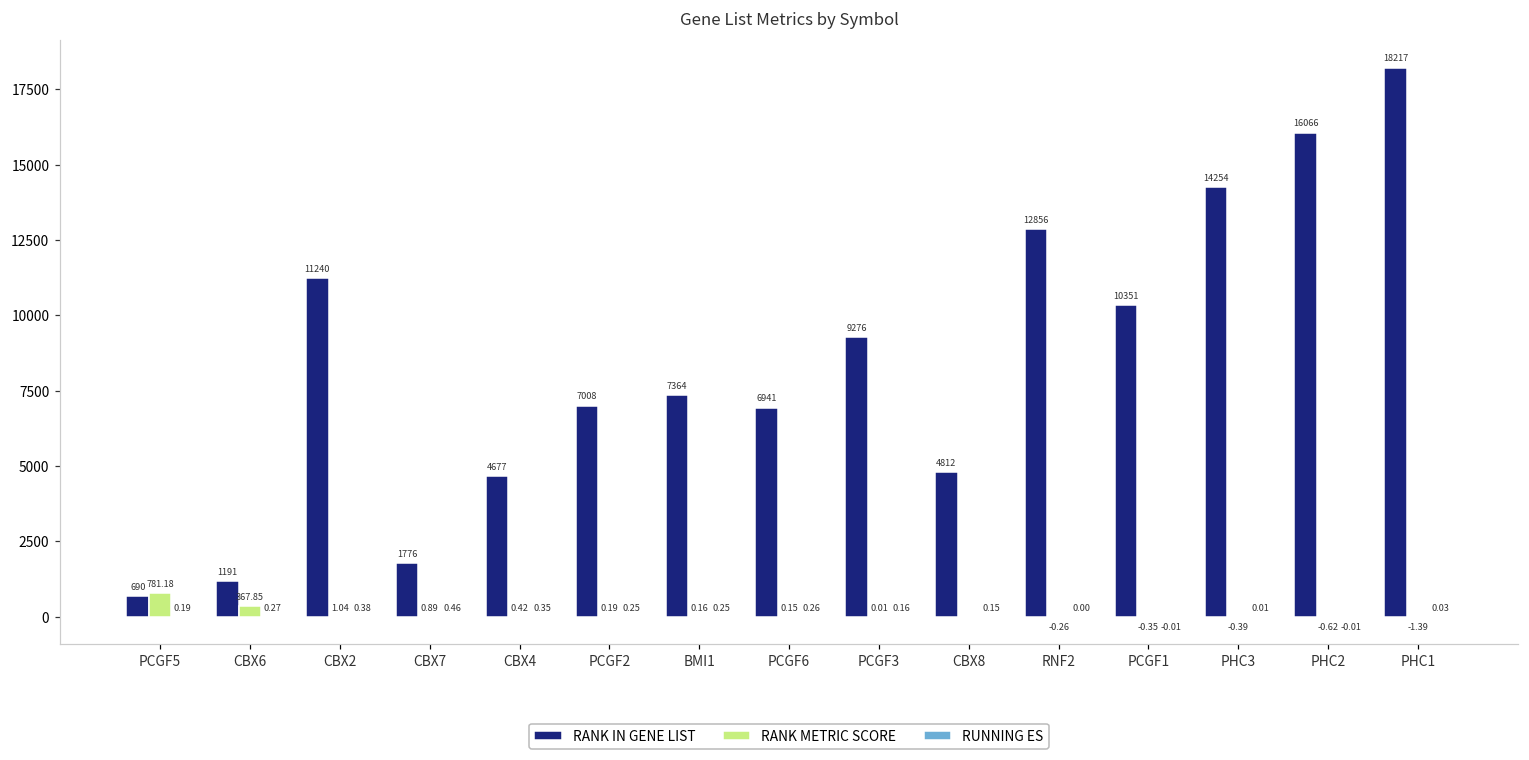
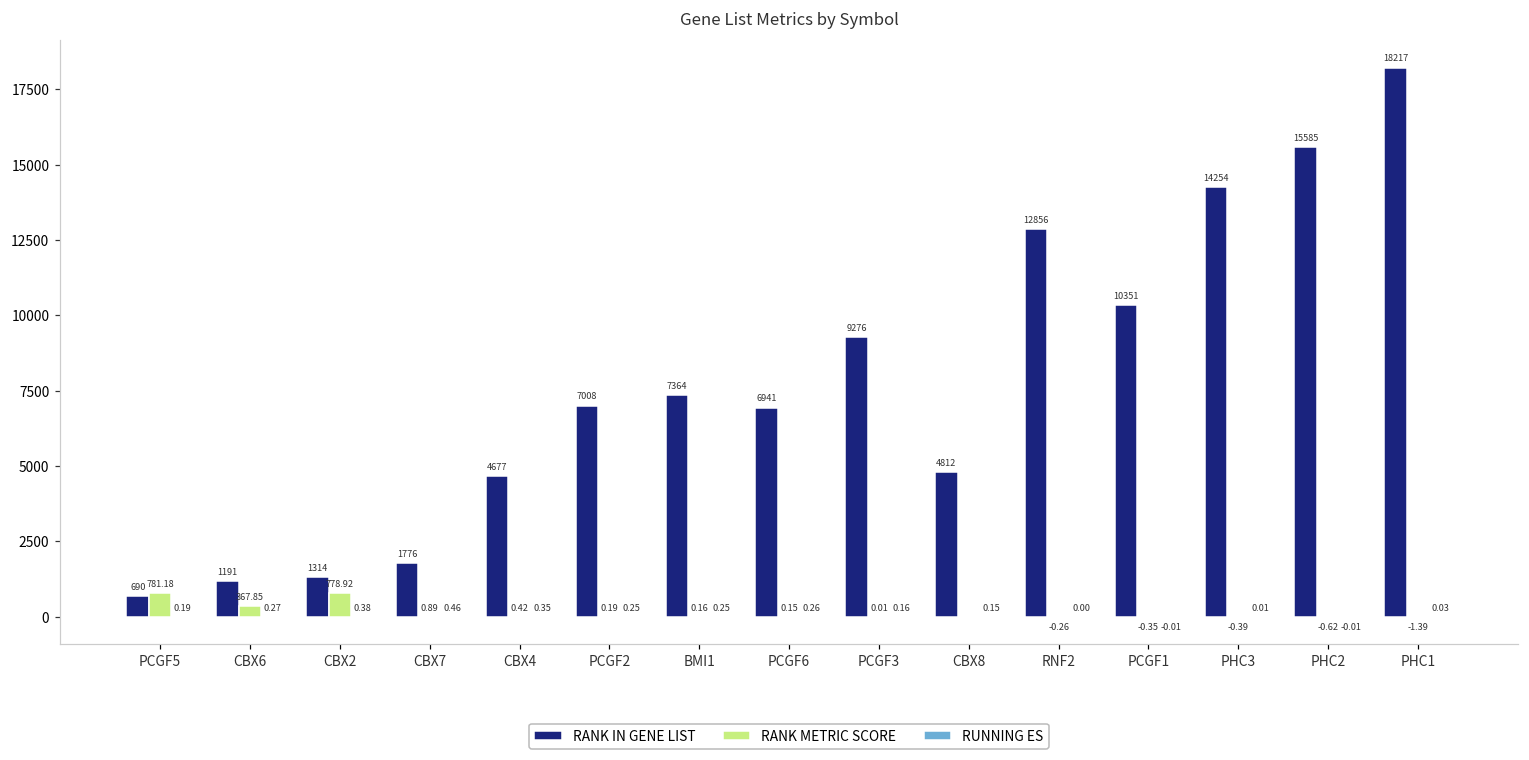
  {
    "RANK IN GENE LIST": {
      "PCGF5": 690,
      "CBX6": 1191,
-     "CBX2": 11240,
+     "CBX2": 1314,
      "CBX7": 1776,
      "CBX4": 4677,
      "PCGF2": 7008,
      "BMI1": 7364,
      "PCGF6": 6941,
      "PCGF3": 9276,
      "CBX8": 4812,
      "RNF2": 12856,
      "PCGF1": 10351,
      "PHC3": 14254,
-     "PHC2": 16066,
+     "PHC2": 15585,
      "PHC1": 18217
    },
    "RANK METRIC SCORE": {
      "PCGF5": 781.18,
      "CBX6": 367.85,
-     "CBX2": 1.04,
+     "CBX2": 778.92,
      "CBX7": 0.89,
      "CBX4": 0.42,
      "PCGF2": 0.19,
      "BMI1": 0.16,
      "PCGF6": 0.15,
      "PCGF3": 0.01,
      "RNF2": -0.26,
      "PCGF1": -0.35,
      "PHC3": -0.39,
      "PHC2": -0.62,
      "PHC1": -1.39
    },
    "RUNNING ES": {
      "PCGF5": 0.19,
      "CBX6": 0.27,
      "CBX2": 0.38,
      "CBX7": 0.46,
      "CBX4": 0.35,
      "PCGF2": 0.25,
      "BMI1": 0.25,
      "PCGF6": 0.26,
      "PCGF3": 0.16,
      "CBX8": 0.15,
      "RNF2": 0.00,
      "PCGF1": -0.01,
      "PHC3": 0.01,
      "PHC2": -0.01,
      "PHC1": 0.03
    }
  }
